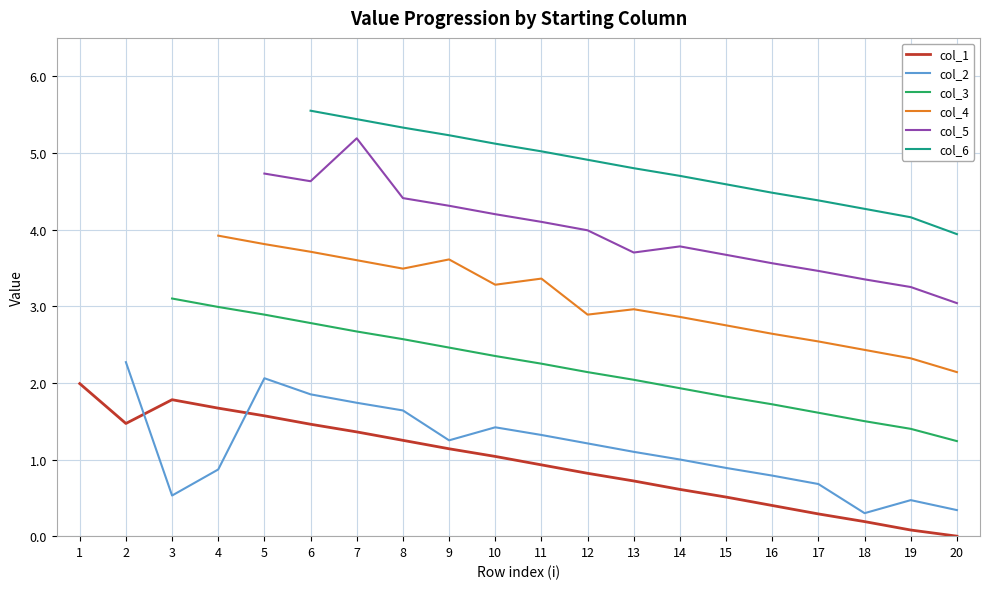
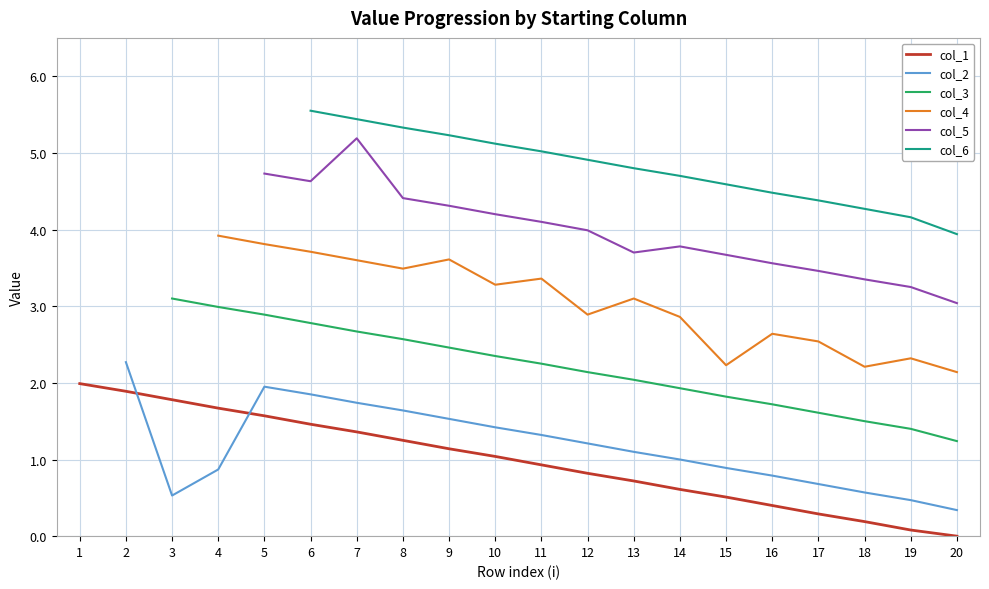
  {
    "col_1": {
      "1": 2.0,
-     "2": 1.5,
+     "2": 1.9,
      "3": 1.8,
      "4": 1.7,
      "5": 1.6,
      "6": 1.5,
      "7": 1.4,
      "8": 1.3,
      "9": 1.1,
      "10": 1.0,
      "11": 0.9,
      "12": 0.8,
      "13": 0.7,
      "14": 0.6,
      "15": 0.5,
      "16": 0.4,
      "17": 0.3,
      "18": 0.2,
      "19": 0.1,
      "20": 0.0
    },
    "col_2": {
      "2": 2.3,
      "3": 0.5,
      "4": 0.9,
-     "5": 2.1,
+     "5": 2.0,
      "6": 1.9,
      "7": 1.7,
      "8": 1.6,
-     "9": 1.3,
+     "9": 1.5,
      "10": 1.4,
      "11": 1.3,
      "12": 1.2,
      "13": 1.1,
      "14": 1.0,
      "15": 0.9,
      "16": 0.8,
      "17": 0.7,
-     "18": 0.3,
+     "18": 0.6,
      "19": 0.5,
      "20": 0.3
    },
    "col_4": {
      "4": 3.9,
      "5": 3.8,
      "6": 3.7,
      "7": 3.6,
      "8": 3.5,
      "9": 3.6,
      "10": 3.3,
      "11": 3.4,
      "12": 2.9,
-     "13": 3.0,
+     "13": 3.1,
      "14": 2.9,
-     "15": 2.8,
+     "15": 2.2,
      "16": 2.6,
      "17": 2.5,
-     "18": 2.4,
+     "18": 2.2,
      "19": 2.3,
      "20": 2.1
    },
    "col_5": {
      "5": 4.7,
      "6": 4.6,
      "7": 5.2,
      "8": 4.4,
      "9": 4.3,
      "10": 4.2,
      "11": 4.1,
      "12": 4.0,
      "13": 3.7,
      "14": 3.8,
      "15": 3.7,
      "16": 3.6,
      "17": 3.5,
      "18": 3.4,
      "19": 3.3,
      "20": 3.0
    }
  }
